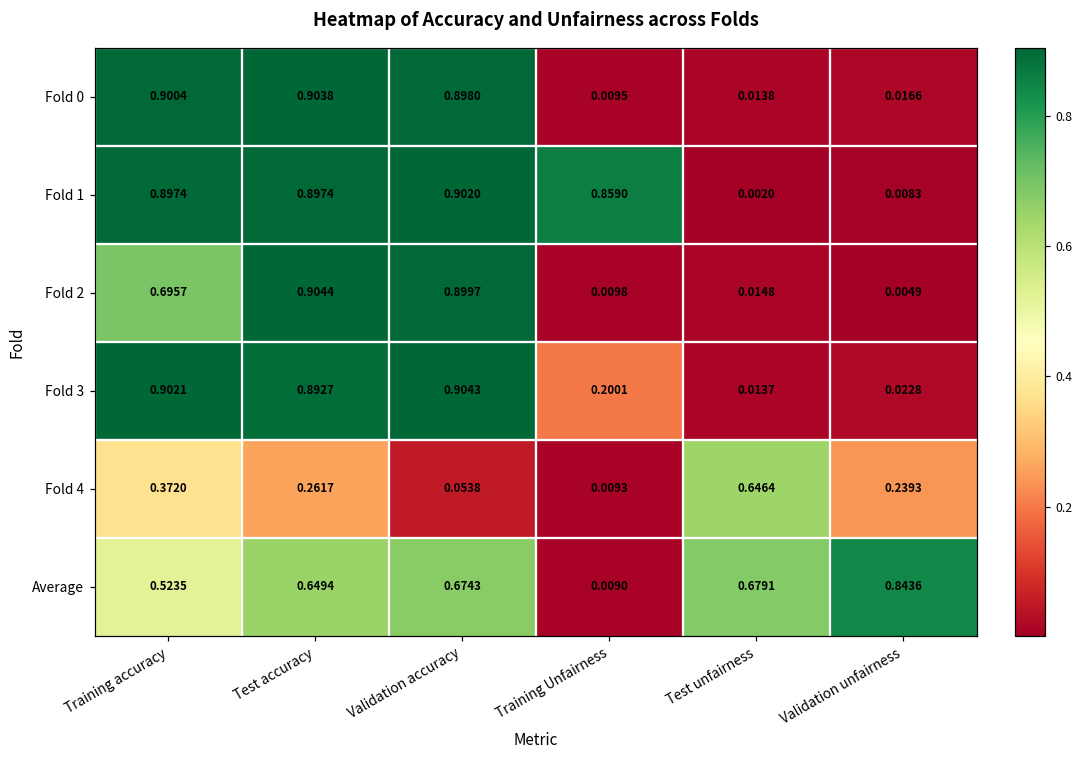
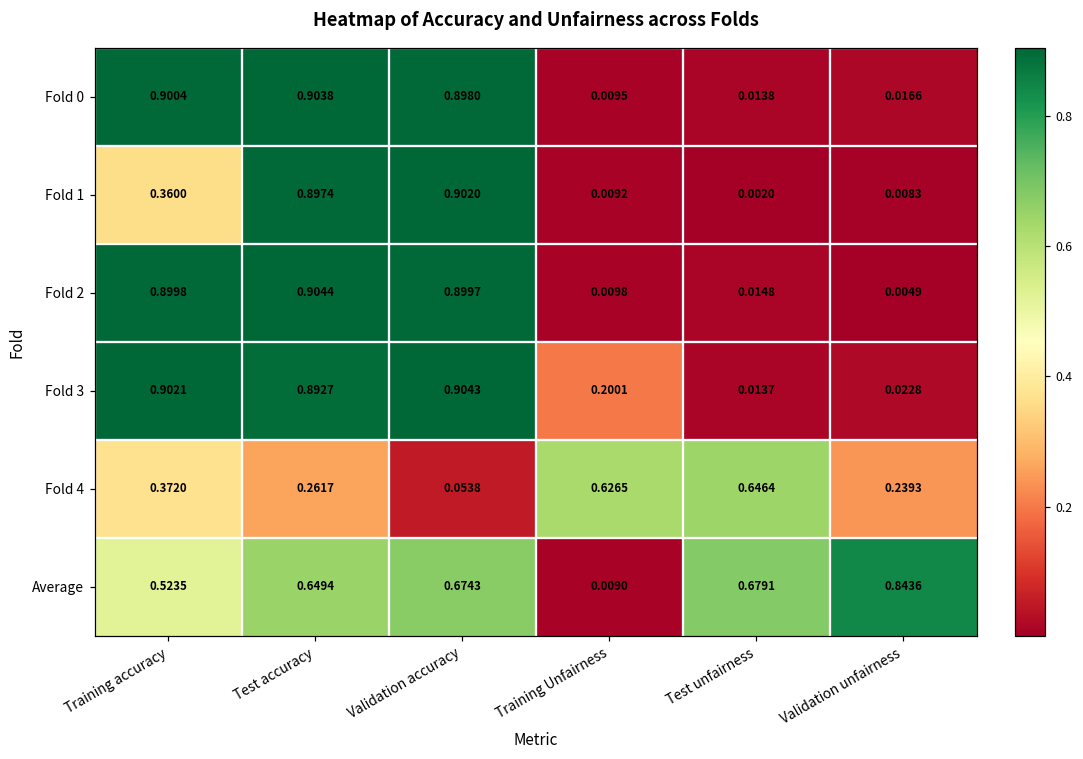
  {
    "Fold 0": {
      "Training accuracy": 0.9004,
      "Test accuracy": 0.9038,
      "Validation accuracy": 0.8980,
      "Training Unfairness": 0.0095,
      "Test unfairness": 0.0138,
      "Validation unfairness": 0.0166
    },
    "Fold 1": {
-     "Training accuracy": 0.8974,
+     "Training accuracy": 0.3600,
      "Test accuracy": 0.8974,
      "Validation accuracy": 0.9020,
-     "Training Unfairness": 0.8590,
+     "Training Unfairness": 0.0092,
      "Test unfairness": 0.0020,
      "Validation unfairness": 0.0083
    },
    "Fold 2": {
-     "Training accuracy": 0.6957,
+     "Training accuracy": 0.8998,
      "Test accuracy": 0.9044,
      "Validation accuracy": 0.8997,
      "Training Unfairness": 0.0098,
      "Test unfairness": 0.0148,
      "Validation unfairness": 0.0049
    },
    "Fold 3": {
      "Training accuracy": 0.9021,
      "Test accuracy": 0.8927,
      "Validation accuracy": 0.9043,
      "Training Unfairness": 0.2001,
      "Test unfairness": 0.0137,
      "Validation unfairness": 0.0228
    },
    "Fold 4": {
      "Training accuracy": 0.3720,
      "Test accuracy": 0.2617,
      "Validation accuracy": 0.0538,
-     "Training Unfairness": 0.0093,
+     "Training Unfairness": 0.6265,
      "Test unfairness": 0.6464,
      "Validation unfairness": 0.2393
    },
    "Average": {
      "Training accuracy": 0.5235,
      "Test accuracy": 0.6494,
      "Validation accuracy": 0.6743,
      "Training Unfairness": 0.0090,
      "Test unfairness": 0.6791,
      "Validation unfairness": 0.8436
    }
  }
